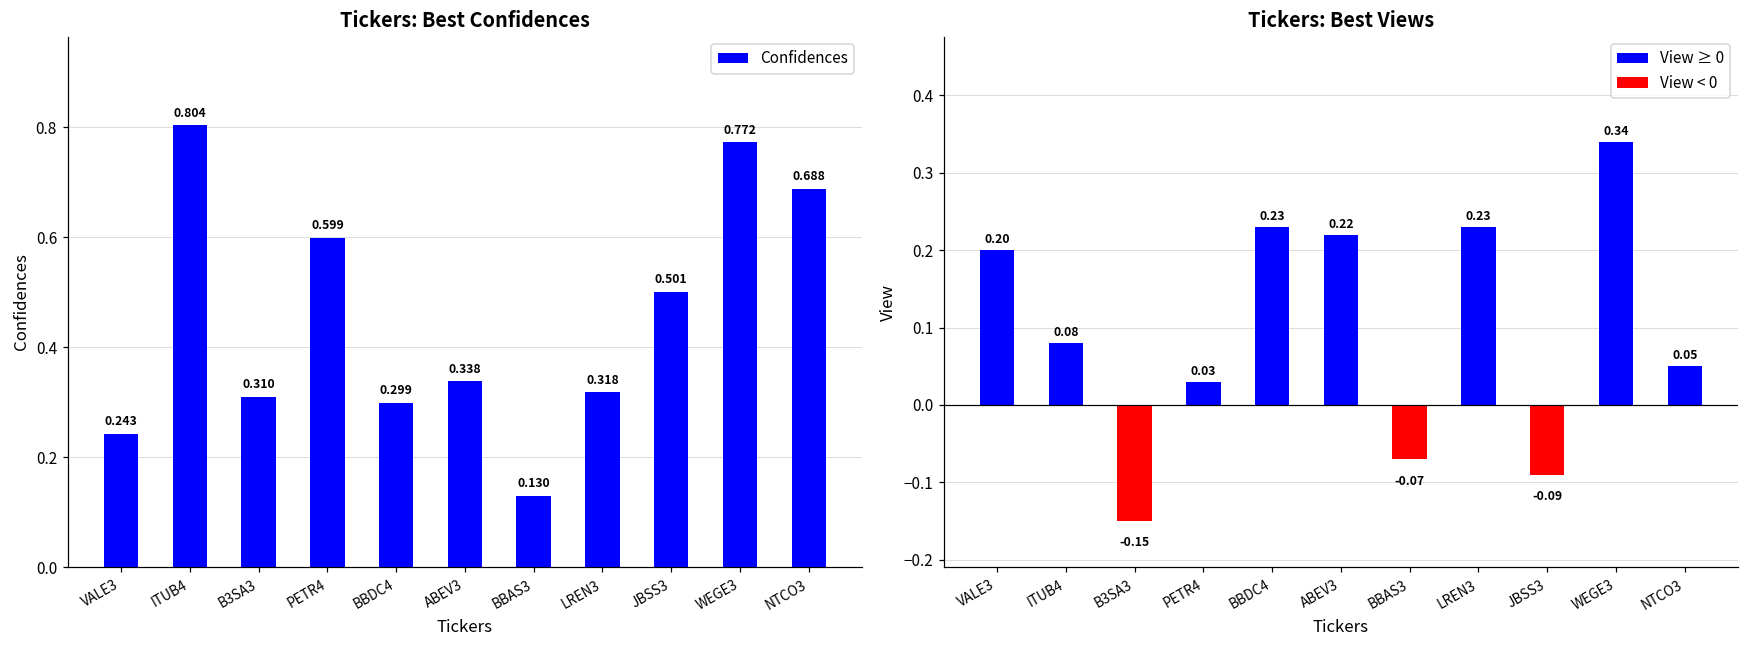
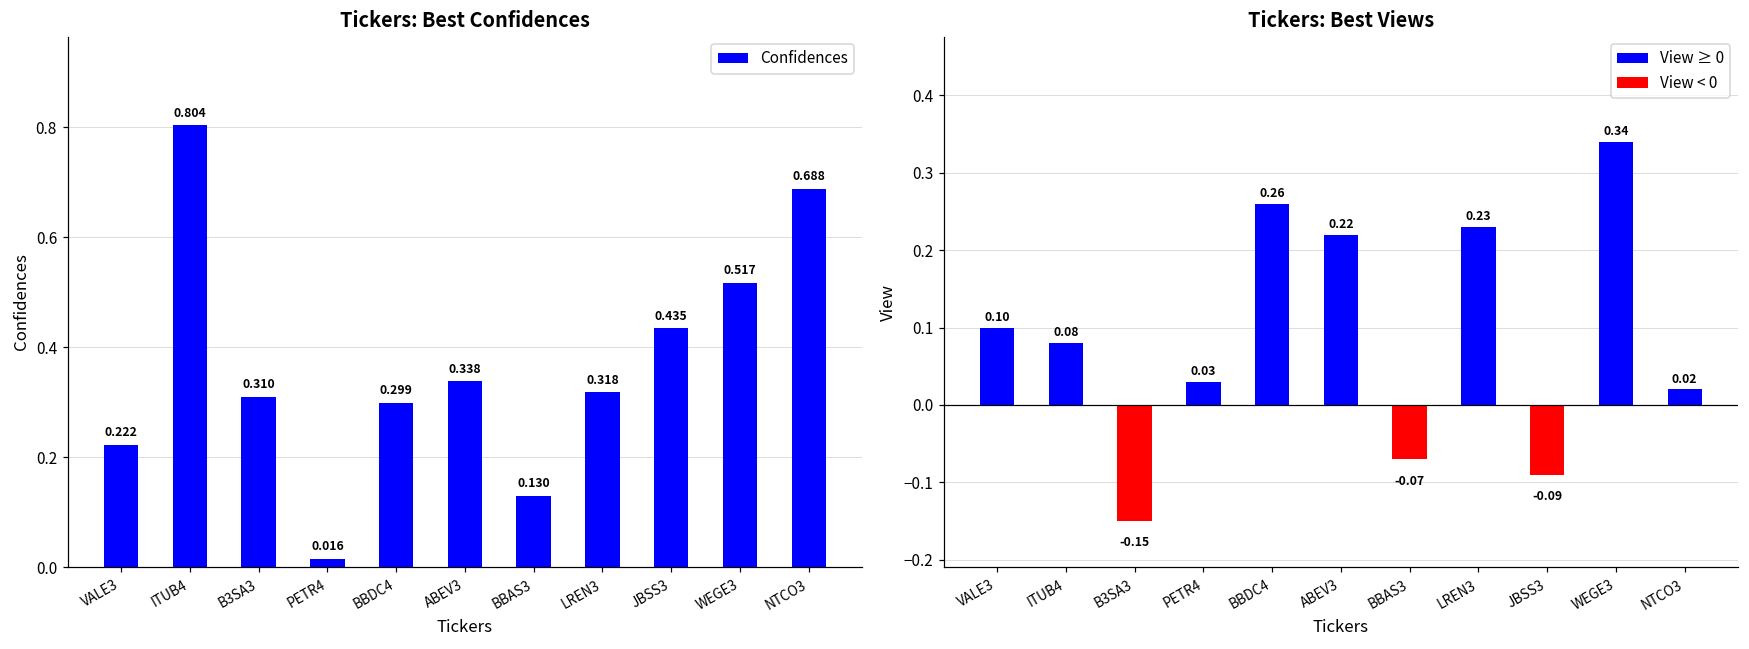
  {
    "Tickers: Best Confidences": {
-     "VALE3": 0.243,
+     "VALE3": 0.222,
      "ITUB4": 0.804,
      "B3SA3": 0.310,
-     "PETR4": 0.599,
+     "PETR4": 0.016,
      "BBDC4": 0.299,
      "ABEV3": 0.338,
      "BBAS3": 0.130,
      "LREN3": 0.318,
-     "JBSS3": 0.501,
-     "WEGE3": 0.772,
+     "JBSS3": 0.435,
+     "WEGE3": 0.517,
      "NTCO3": 0.688
    },
    "Tickers: Best Views": {
-     "VALE3": 0.20,
+     "VALE3": 0.10,
      "ITUB4": 0.08,
      "B3SA3": -0.15,
      "PETR4": 0.03,
-     "BBDC4": 0.23,
+     "BBDC4": 0.26,
      "ABEV3": 0.22,
      "BBAS3": -0.07,
      "LREN3": 0.23,
      "JBSS3": -0.09,
      "WEGE3": 0.34,
-     "NTCO3": 0.05
+     "NTCO3": 0.02
    }
  }
